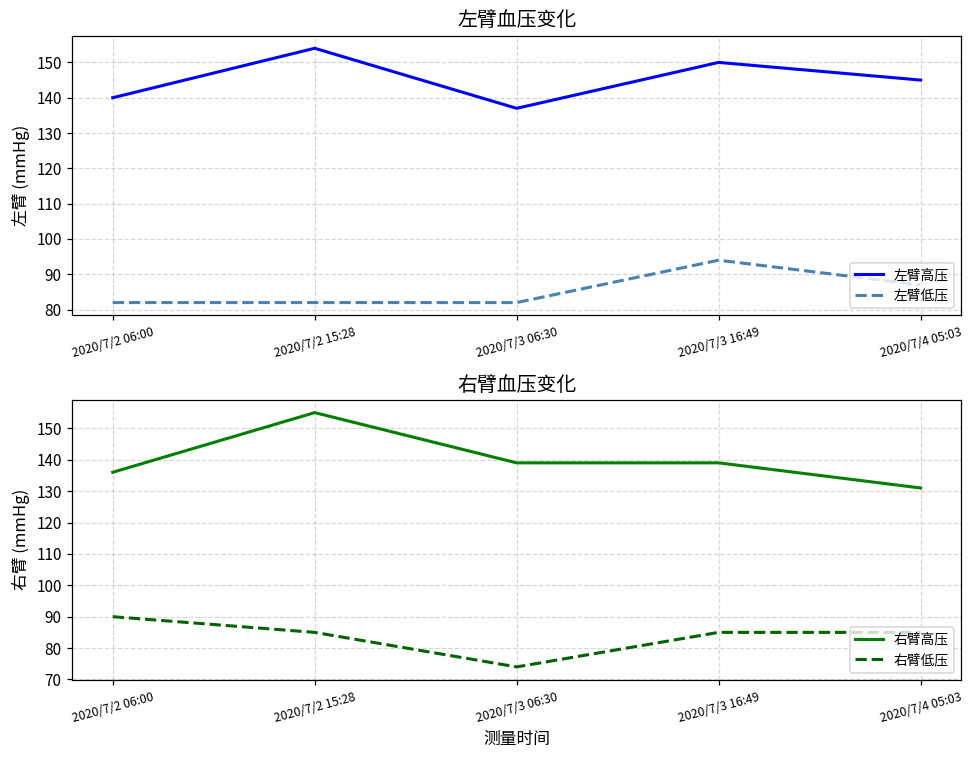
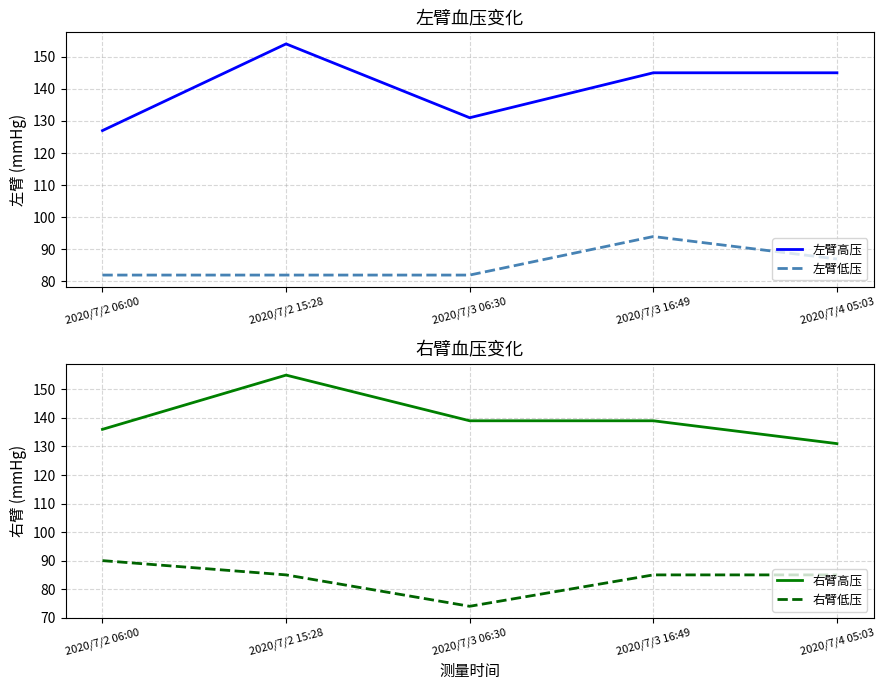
  {
    "左臂血压变化": {
      "左臂高压": {
-       "2020/7/2 06:00": 140,
+       "2020/7/2 06:00": 127,
        "2020/7/2 15:28": 154,
-       "2020/7/3 06:30": 137,
-       "2020/7/3 16:49": 150,
+       "2020/7/3 06:30": 131,
+       "2020/7/3 16:49": 145,
        "2020/7/4 05:03": 145
      },
      "左臂低压": {
        "2020/7/2 06:00": 82,
        "2020/7/2 15:28": 82,
        "2020/7/3 06:30": 82,
        "2020/7/3 16:49": 94
      }
    }
  }
